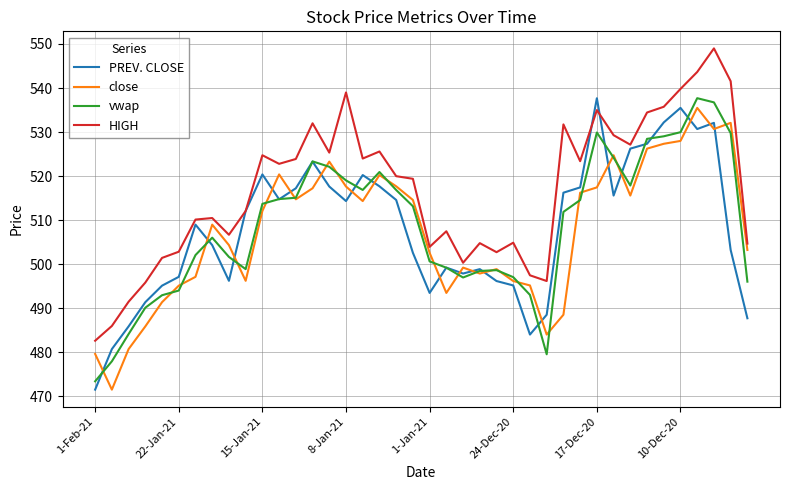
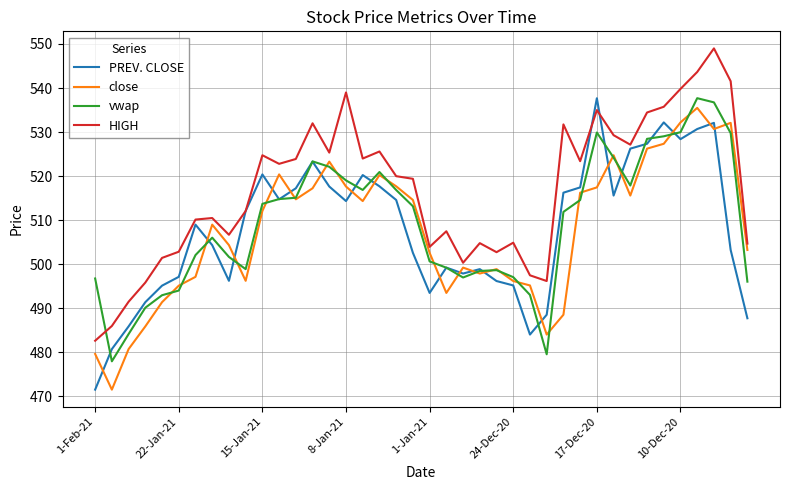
  {
    "PREV. CLOSE": {
      "1-Feb-21": 472,
      "22-Jan-21": 497,
      "15-Jan-21": 520,
      "8-Jan-21": 514,
      "1-Jan-21": 494,
      "24-Dec-20": 495,
      "17-Dec-20": 538,
-     "10-Dec-20": 536
+     "10-Dec-20": 528
    },
    "close": {
      "1-Feb-21": 480,
      "22-Jan-21": 495,
      "15-Jan-21": 512,
      "8-Jan-21": 518,
      "1-Jan-21": 503,
      "24-Dec-20": 496,
      "17-Dec-20": 517,
-     "10-Dec-20": 528
+     "10-Dec-20": 532
    },
    "vwap": {
-     "1-Feb-21": 473,
+     "1-Feb-21": 497,
      "22-Jan-21": 494,
      "15-Jan-21": 514,
      "8-Jan-21": 519,
      "1-Jan-21": 501,
      "24-Dec-20": 497,
      "17-Dec-20": 530,
      "10-Dec-20": 530
    },
    "HIGH": {
      "1-Feb-21": 483,
      "22-Jan-21": 503,
      "15-Jan-21": 525,
      "8-Jan-21": 539,
      "1-Jan-21": 504,
      "24-Dec-20": 505,
      "17-Dec-20": 535,
      "10-Dec-20": 540
    }
  }
